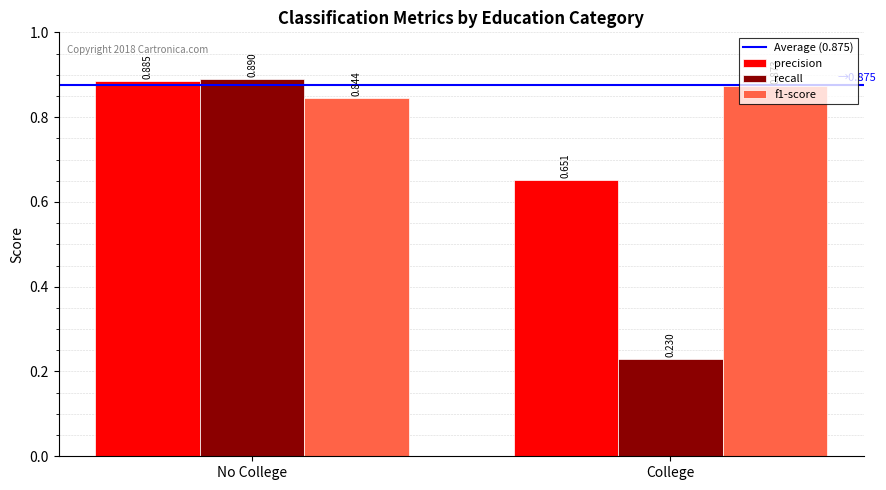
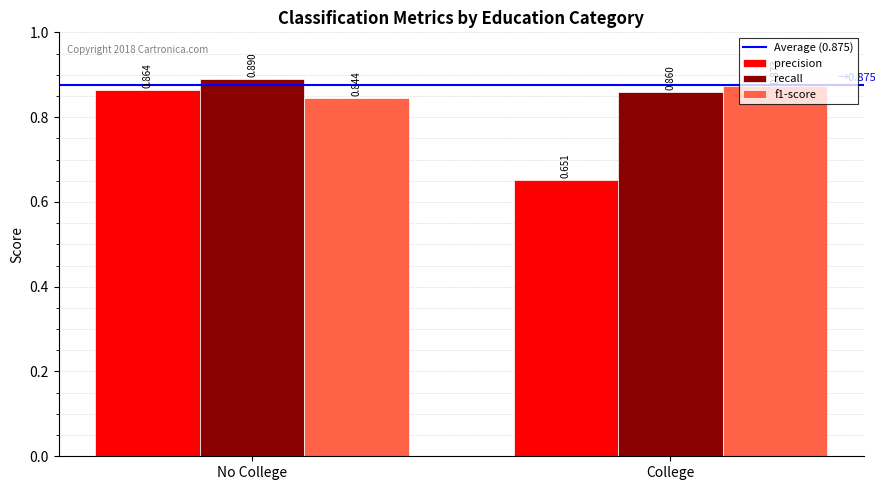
  {
    "precision": {
-     "No College": 0.885,
+     "No College": 0.864,
      "College": 0.651
    },
    "recall": {
      "No College": 0.890,
-     "College": 0.230
+     "College": 0.860
    },
    "f1-score": {
      "No College": 0.844
    }
  }
